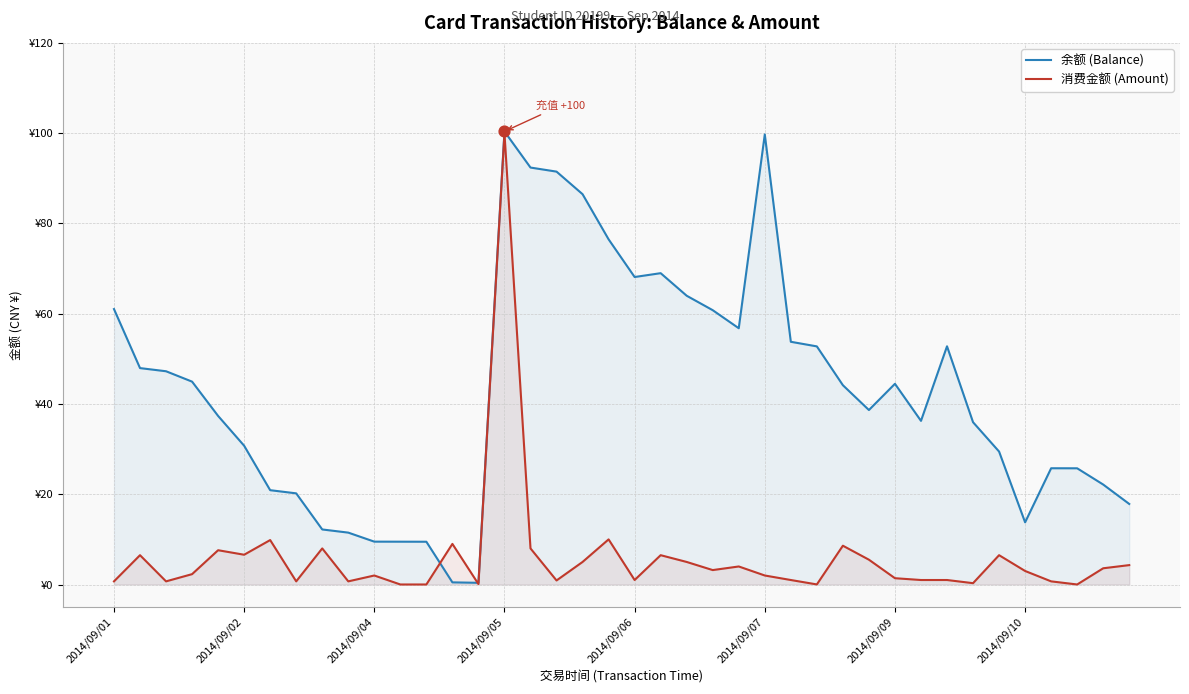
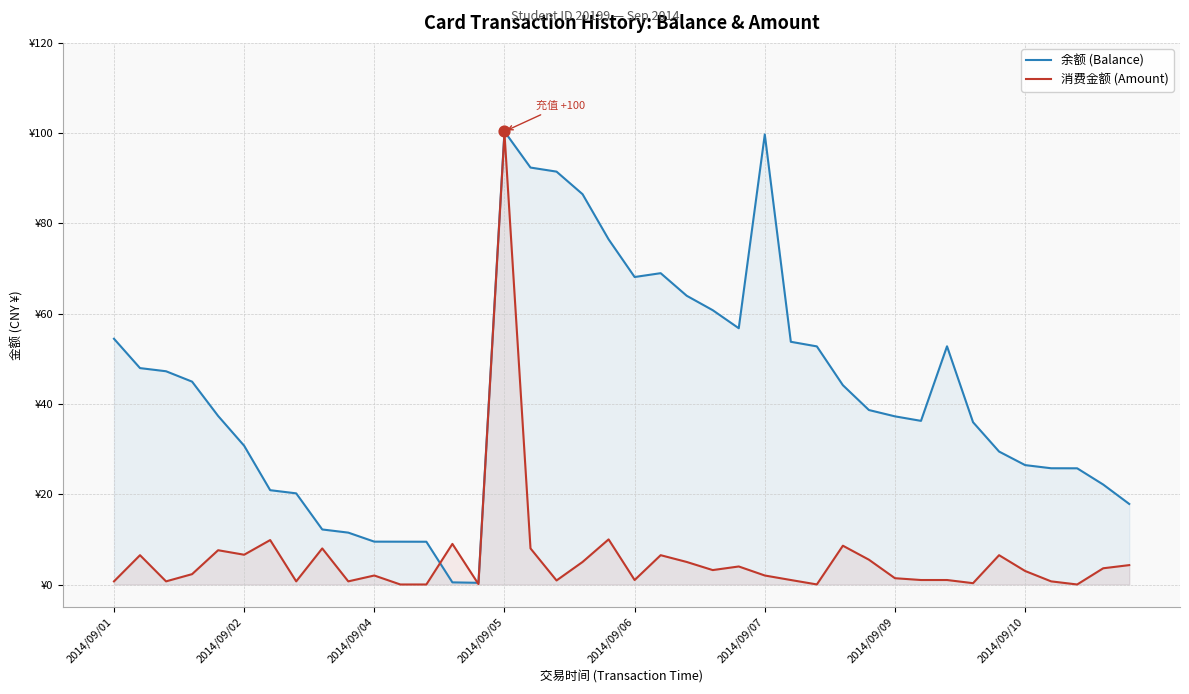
  {
    "余额 (Balance)": {
-     "2014/09/01": "¥61",
+     "2014/09/01": "¥54",
      "2014/09/02": "¥31",
      "2014/09/04": "¥10",
      "2014/09/06": "¥68",
      "2014/09/07": "¥100",
-     "2014/09/09": "¥44",
-     "2014/09/10": "¥14"
+     "2014/09/09": "¥37",
+     "2014/09/10": "¥26"
    }
  }
